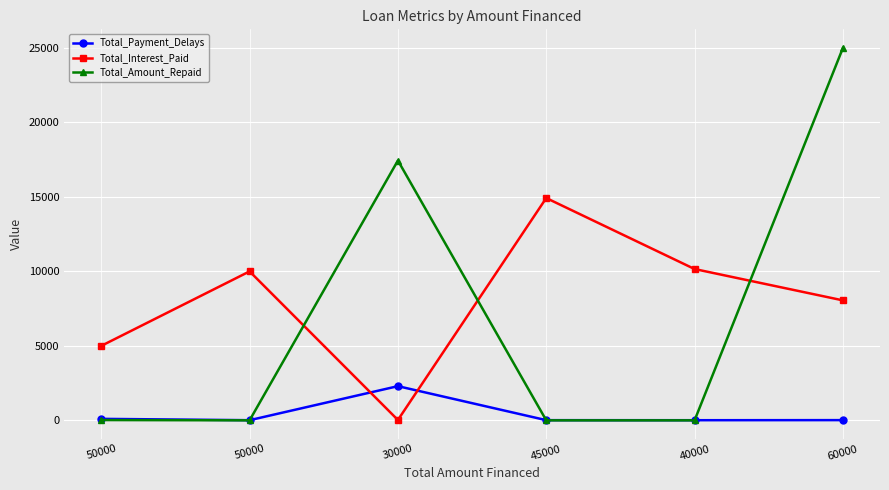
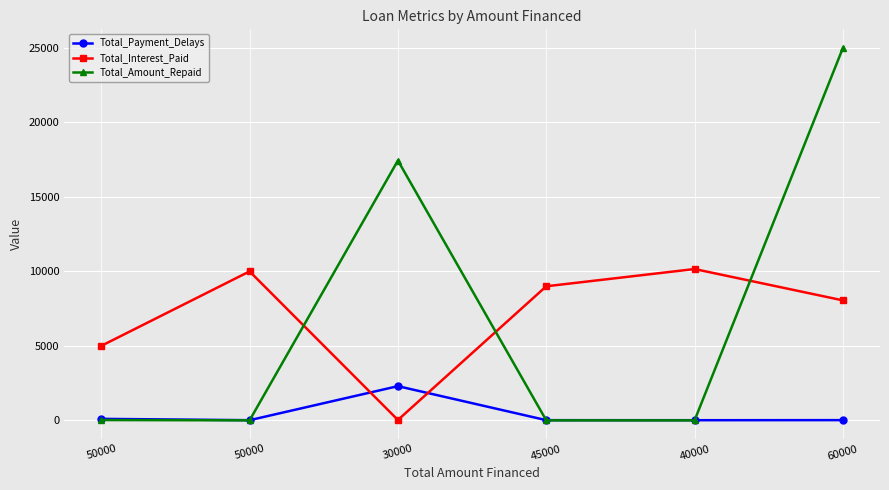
  {
    "Total_Payment_Delays": {
      "30000": 2300,
      "60000": 0
    },
    "Total_Interest_Paid": {
      "30000": 0,
-     "45000": 14900,
+     "45000": 9000,
      "40000": 10200,
      "60000": 8100
    },
    "Total_Amount_Repaid": {
      "30000": 17400,
      "60000": 25000
    }
  }
